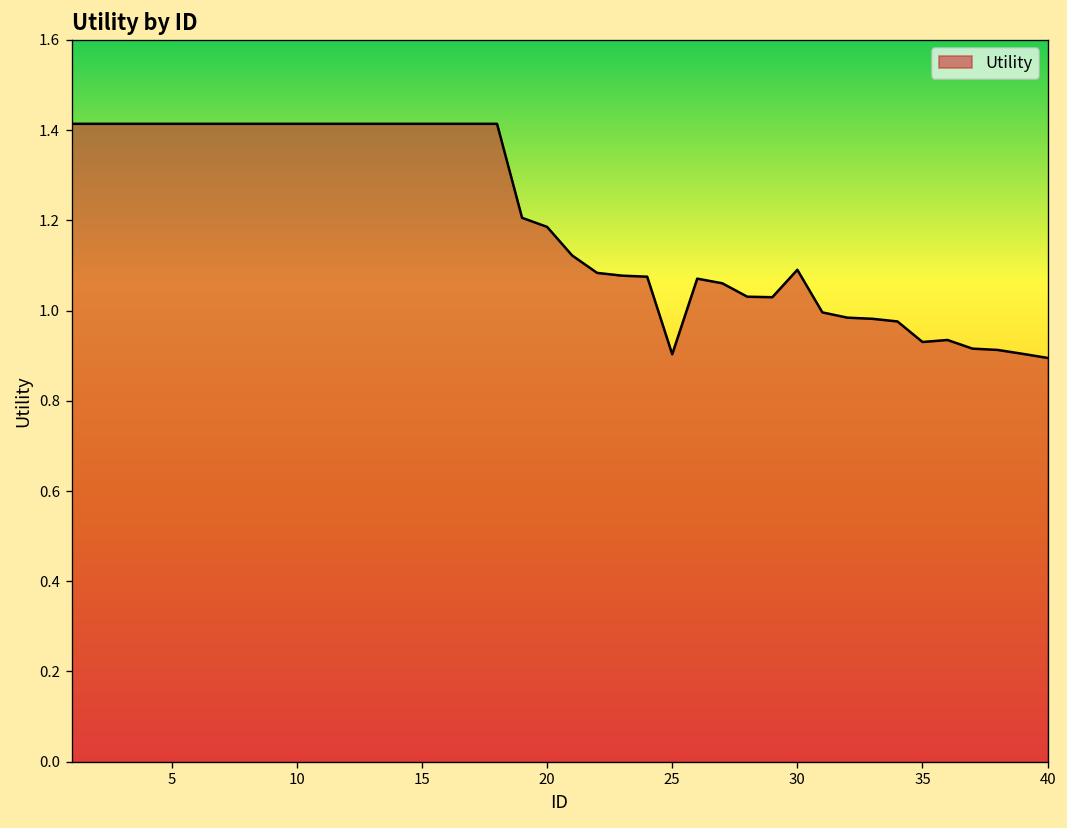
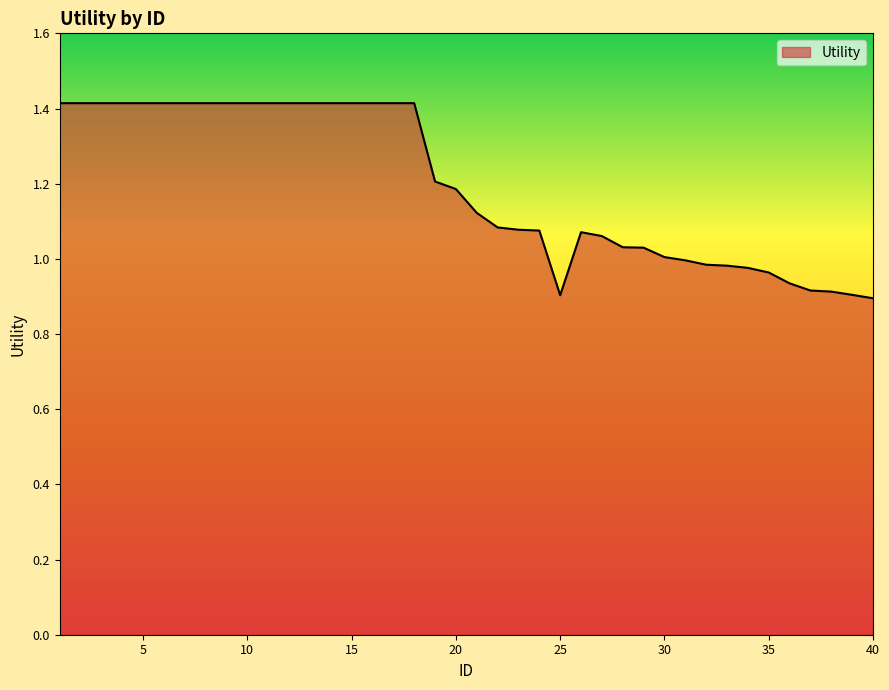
  {
    "5": 1.41,
    "10": 1.41,
    "15": 1.41,
    "20": 1.19,
    "25": 0.90,
-   "30": 1.09,
-   "35": 0.93,
+   "30": 1.00,
+   "35": 0.96,
    "40": 0.90
  }
